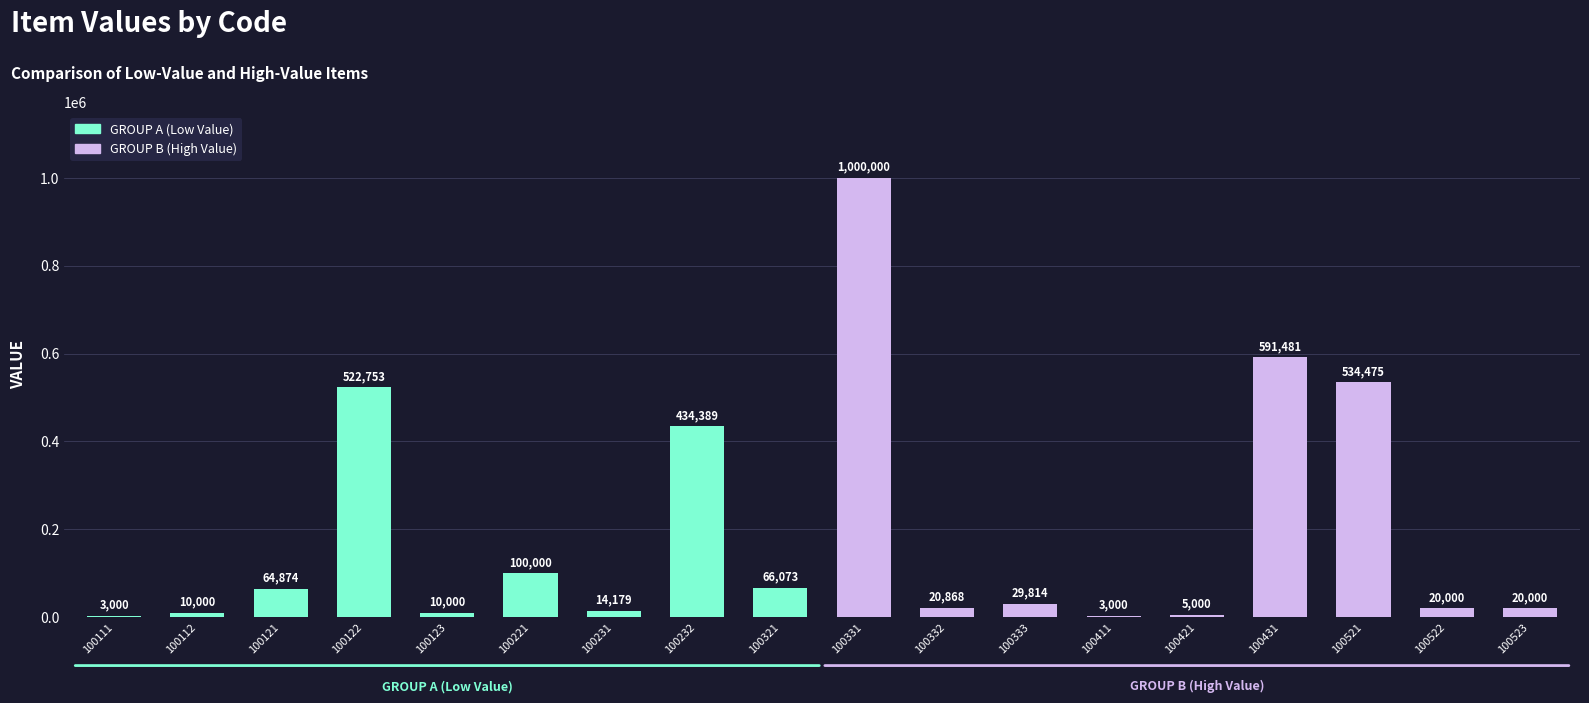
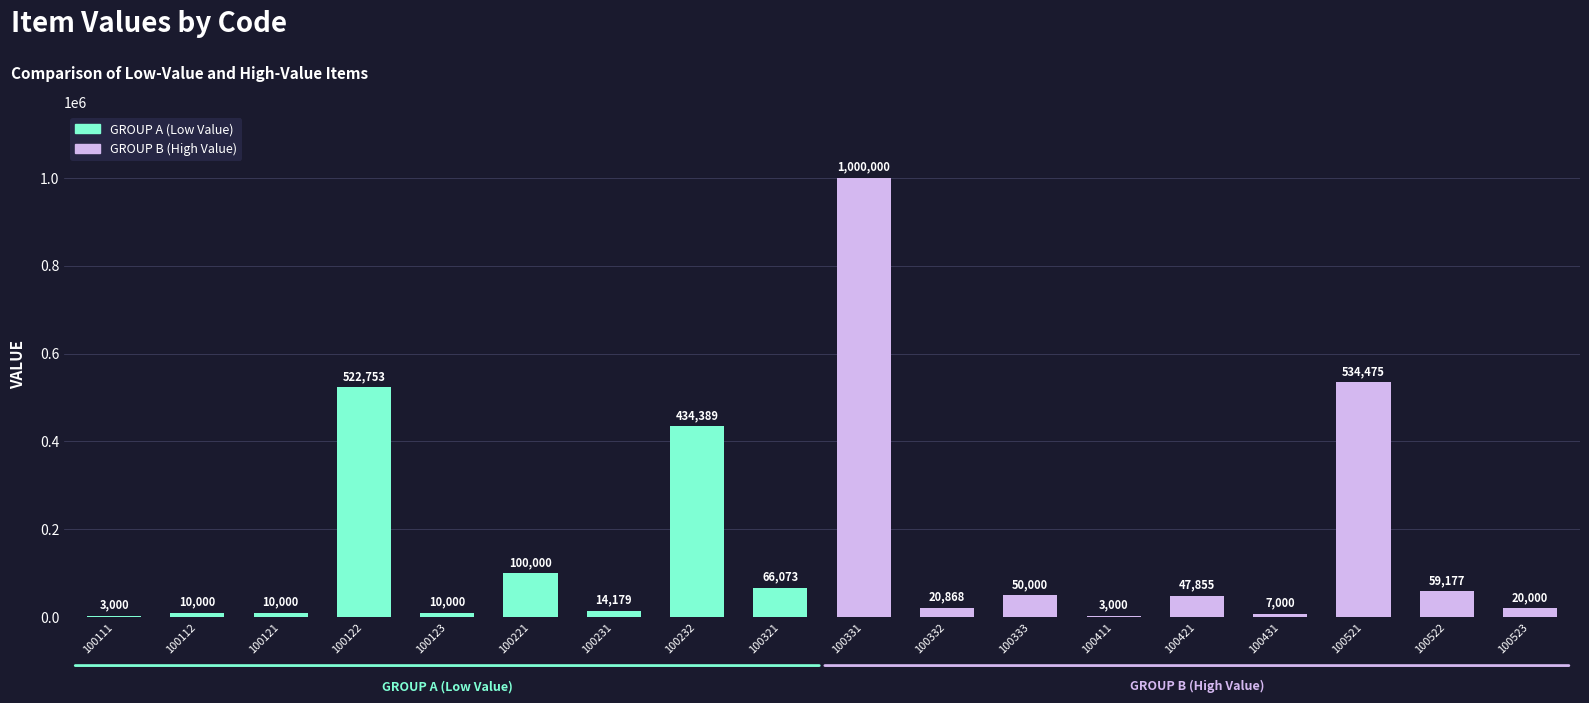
  {
    "100111": "3,000",
    "100112": "10,000",
-   "100121": "64,874",
+   "100121": "10,000",
    "100122": "522,753",
    "100123": "10,000",
    "100221": "100,000",
    "100231": "14,179",
    "100232": "434,389",
    "100321": "66,073",
    "100331": "1,000,000",
    "100332": "20,868",
-   "100333": "29,814",
+   "100333": "50,000",
    "100411": "3,000",
-   "100421": "5,000",
-   "100431": "591,481",
+   "100421": "47,855",
+   "100431": "7,000",
    "100521": "534,475",
-   "100522": "20,000",
+   "100522": "59,177",
    "100523": "20,000"
  }
